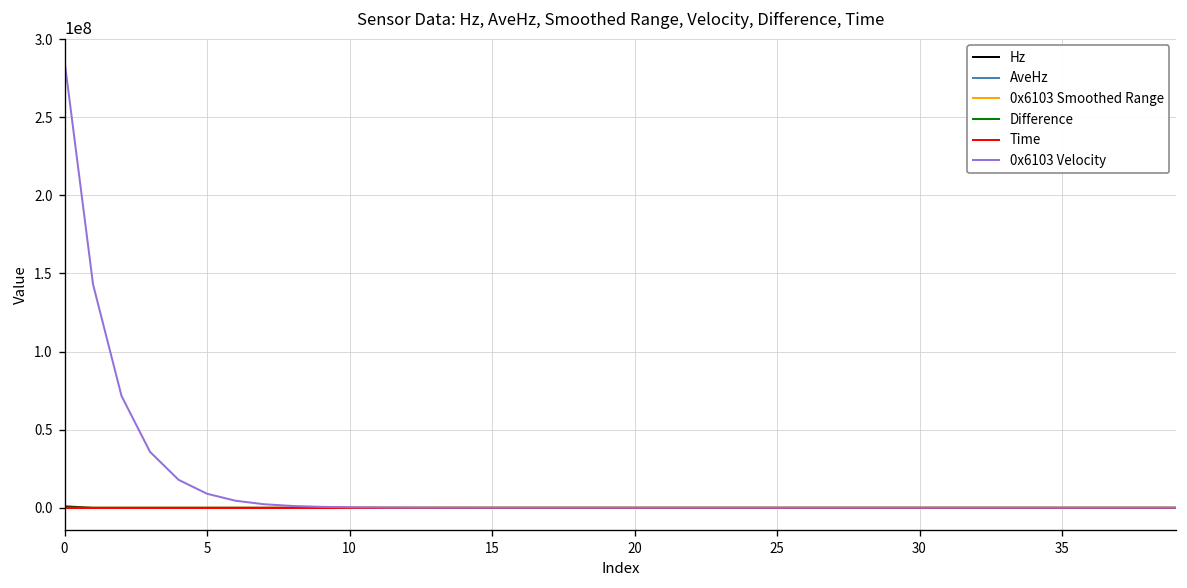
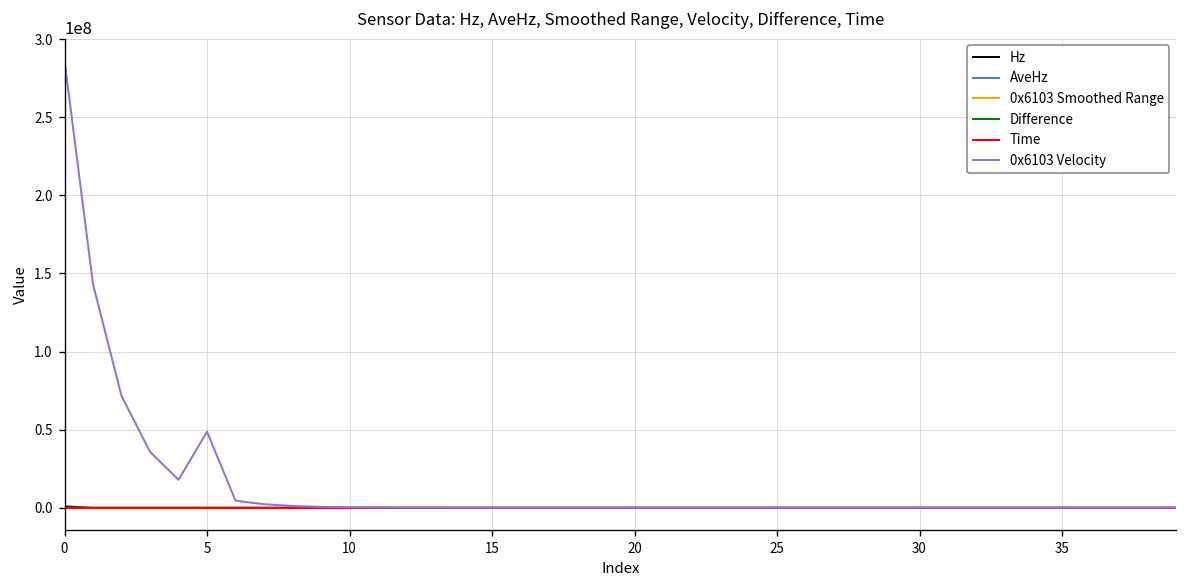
  {
    "0x6103 Velocity": {
      "0": 286000000,
-     "5": 9000000
+     "5": 49000000
    }
  }
